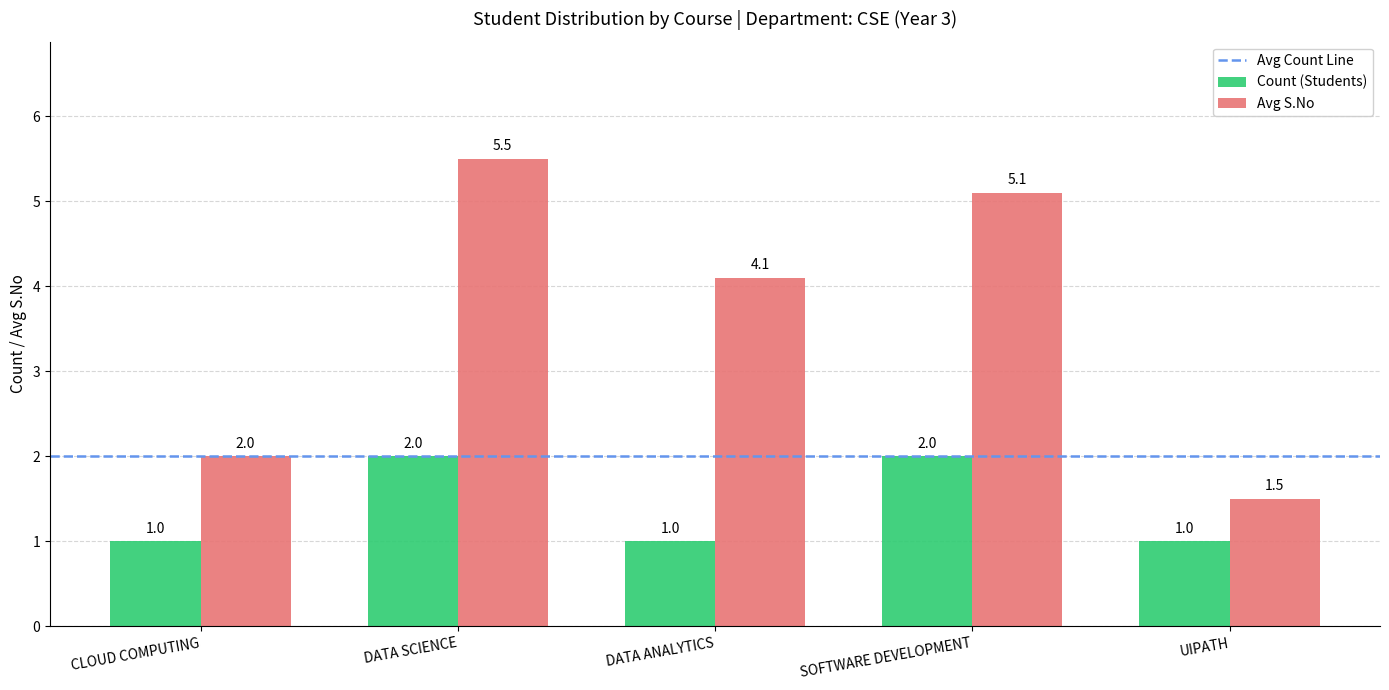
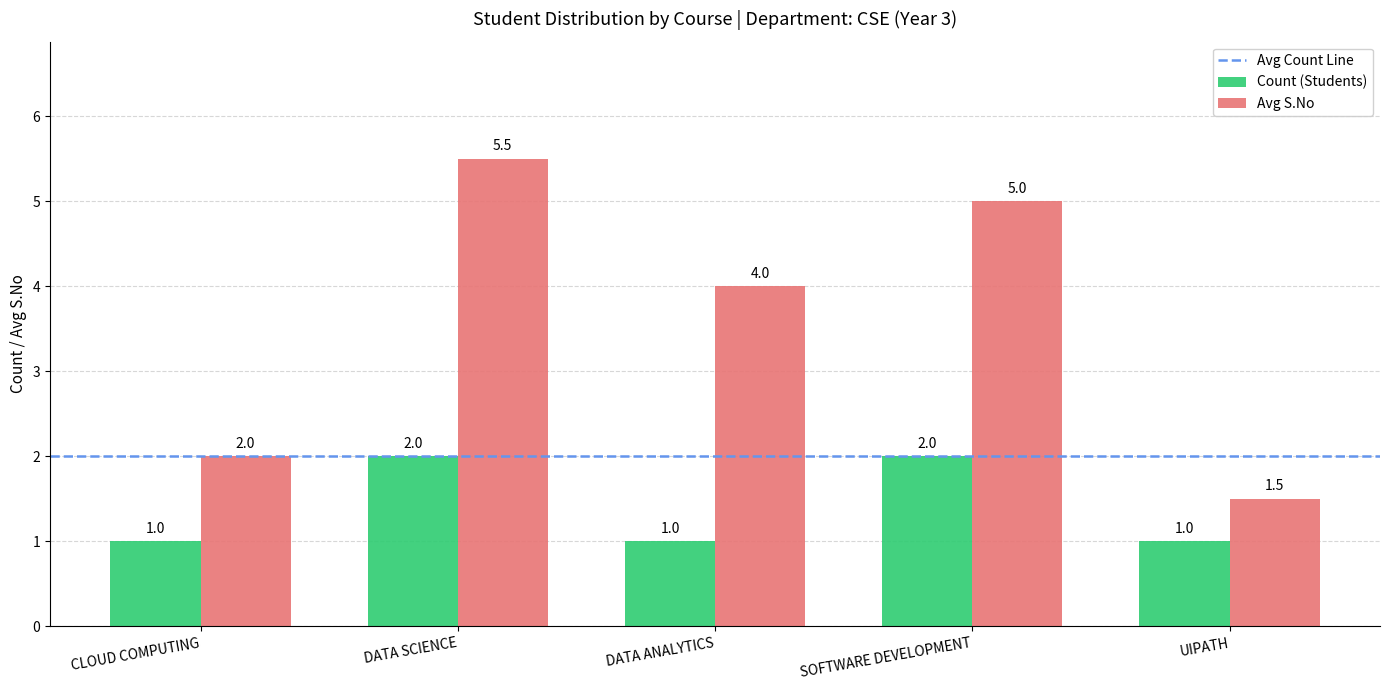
  {
    "Count (Students)": {
      "CLOUD COMPUTING": 1.0,
      "DATA SCIENCE": 2.0,
      "DATA ANALYTICS": 1.0,
      "SOFTWARE DEVELOPMENT": 2.0,
      "UIPATH": 1.0
    },
    "Avg S.No": {
      "CLOUD COMPUTING": 2.0,
      "DATA SCIENCE": 5.5,
-     "DATA ANALYTICS": 4.1,
-     "SOFTWARE DEVELOPMENT": 5.1,
+     "DATA ANALYTICS": 4.0,
+     "SOFTWARE DEVELOPMENT": 5.0,
      "UIPATH": 1.5
    }
  }
